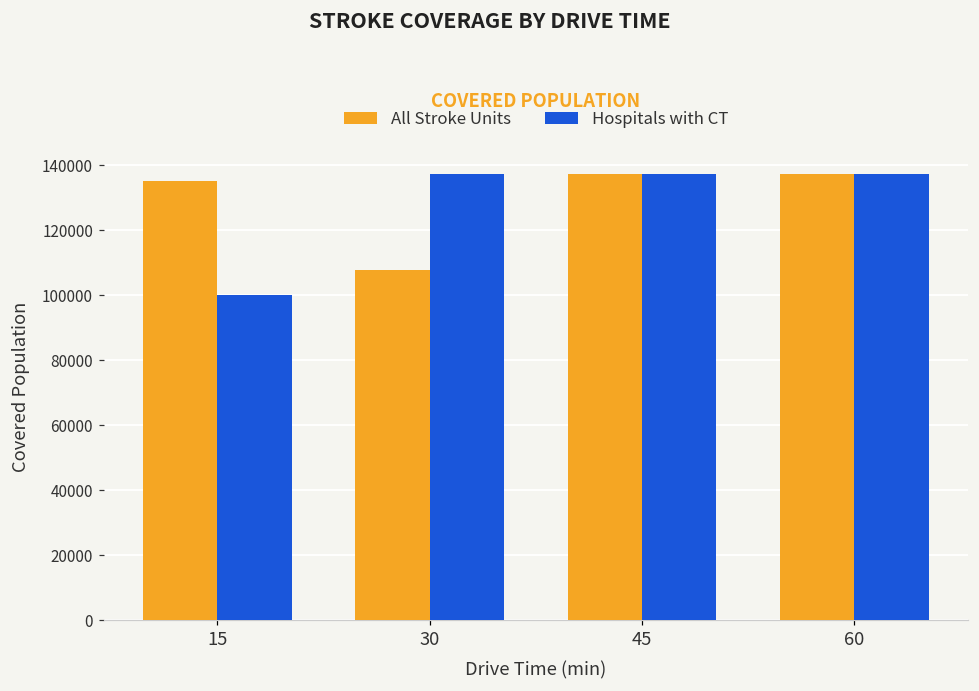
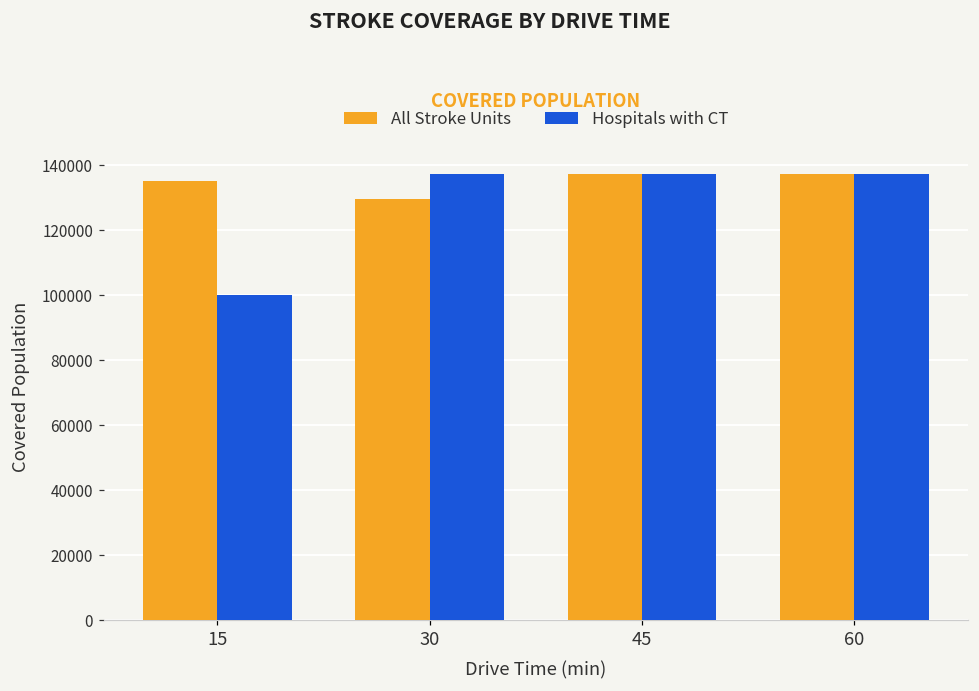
  {
    "All Stroke Units": {
      "15": 135000,
-     "30": 108000,
+     "30": 129000,
      "45": 137000,
      "60": 137000
    },
    "Hospitals with CT": {
      "15": 100000,
      "30": 137000,
      "45": 137000,
      "60": 137000
    }
  }
